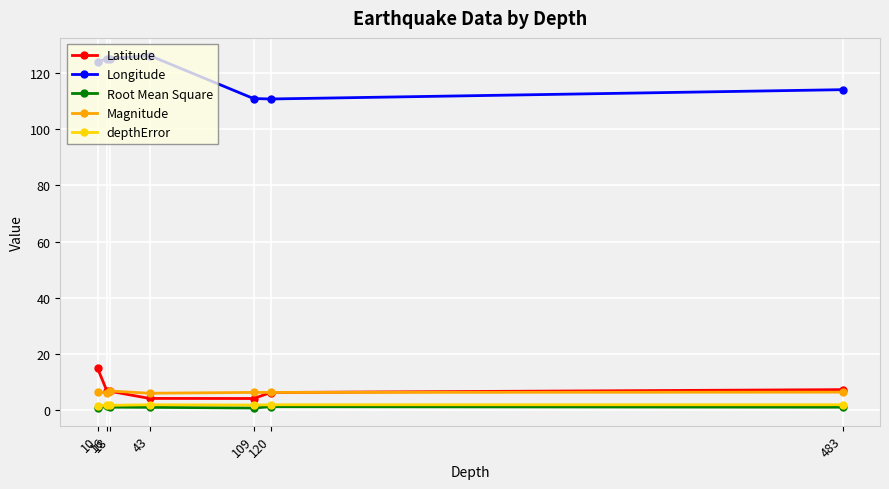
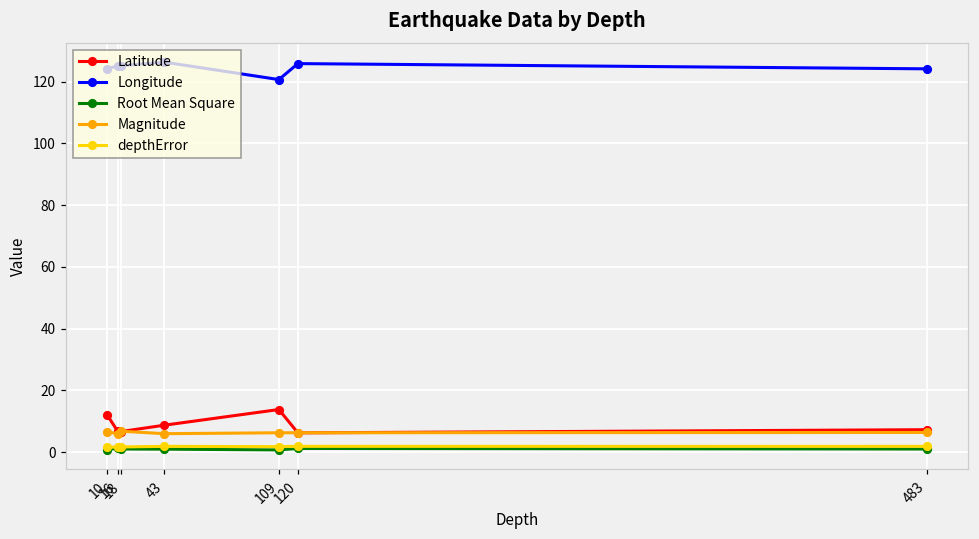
  {
    "Latitude": {
-     "10": 15,
-     "43": 4,
-     "109": 4
+     "10": 12,
+     "43": 9,
+     "109": 14
    },
    "Longitude": {
-     "109": 111,
-     "120": 111,
-     "483": 114
+     "109": 121,
+     "120": 126,
+     "483": 124
    },
    "Root Mean Square": {
      "109": 1
    }
  }
